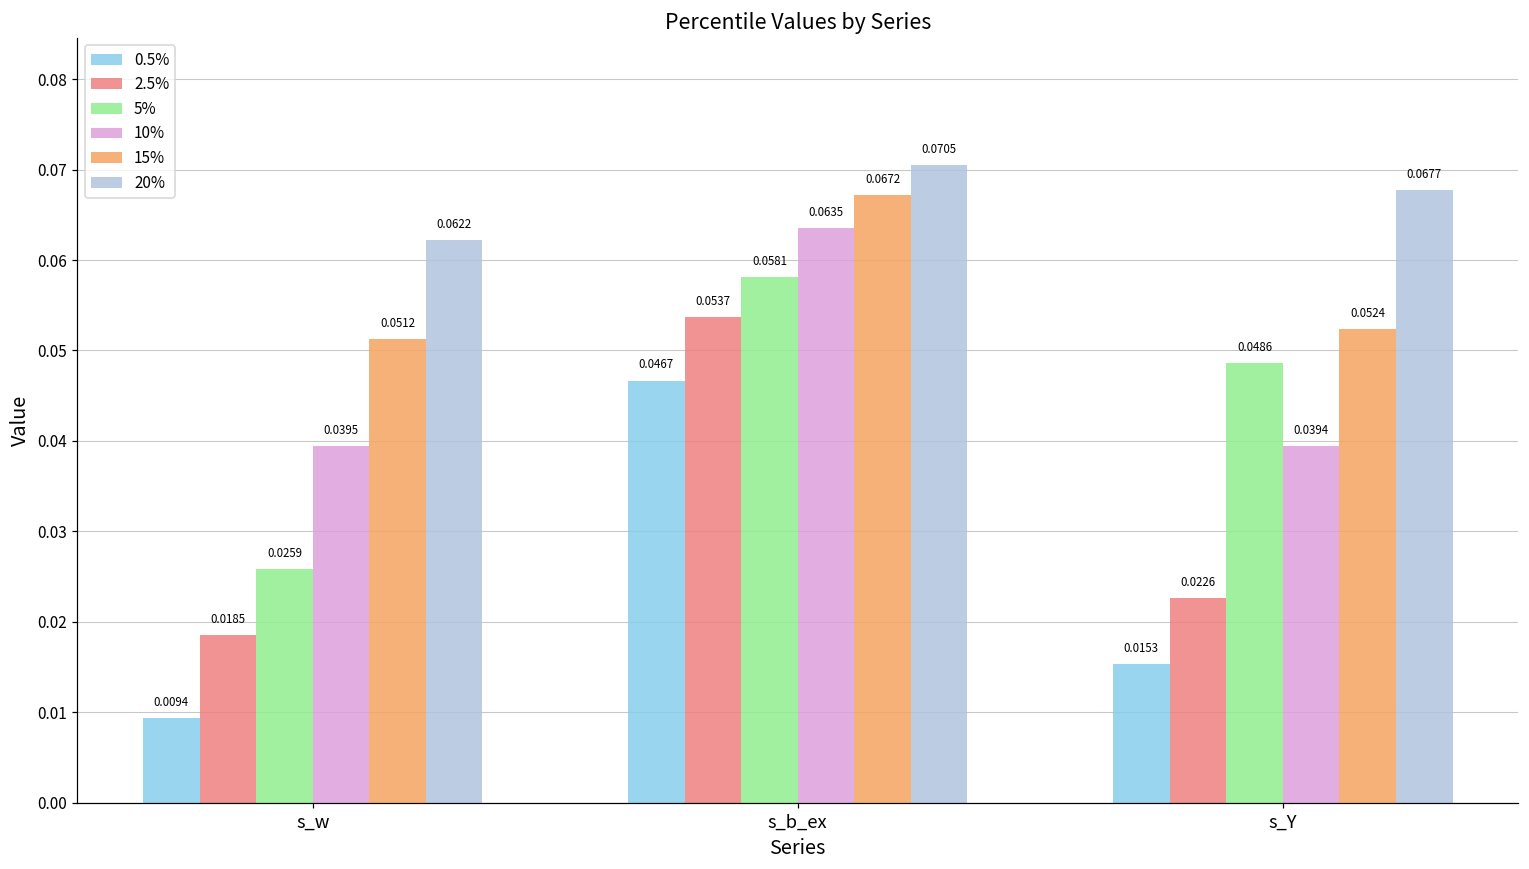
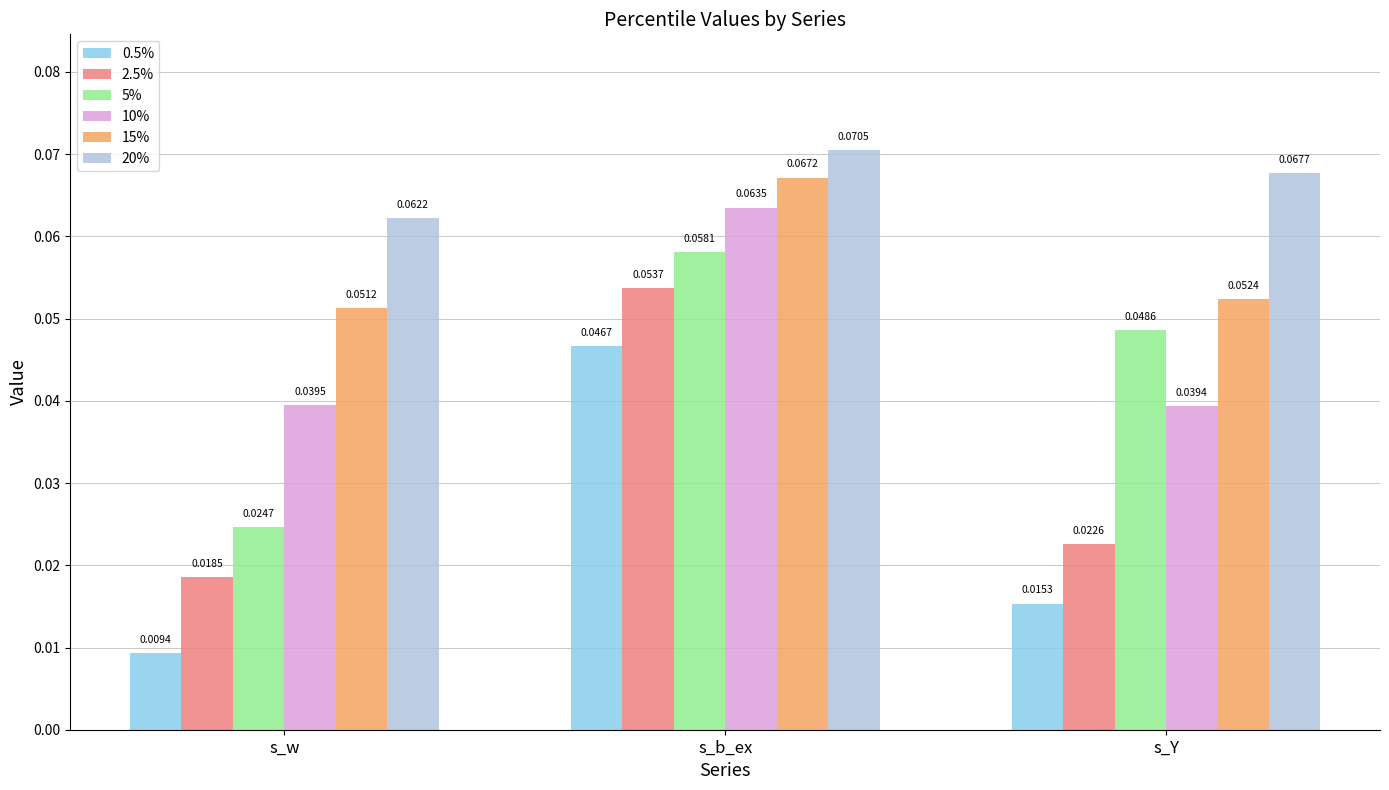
  {
    "5%": {
-     "s_w": 0.0259,
+     "s_w": 0.0247,
      "s_b_ex": 0.0581,
      "s_Y": 0.0486
    }
  }
